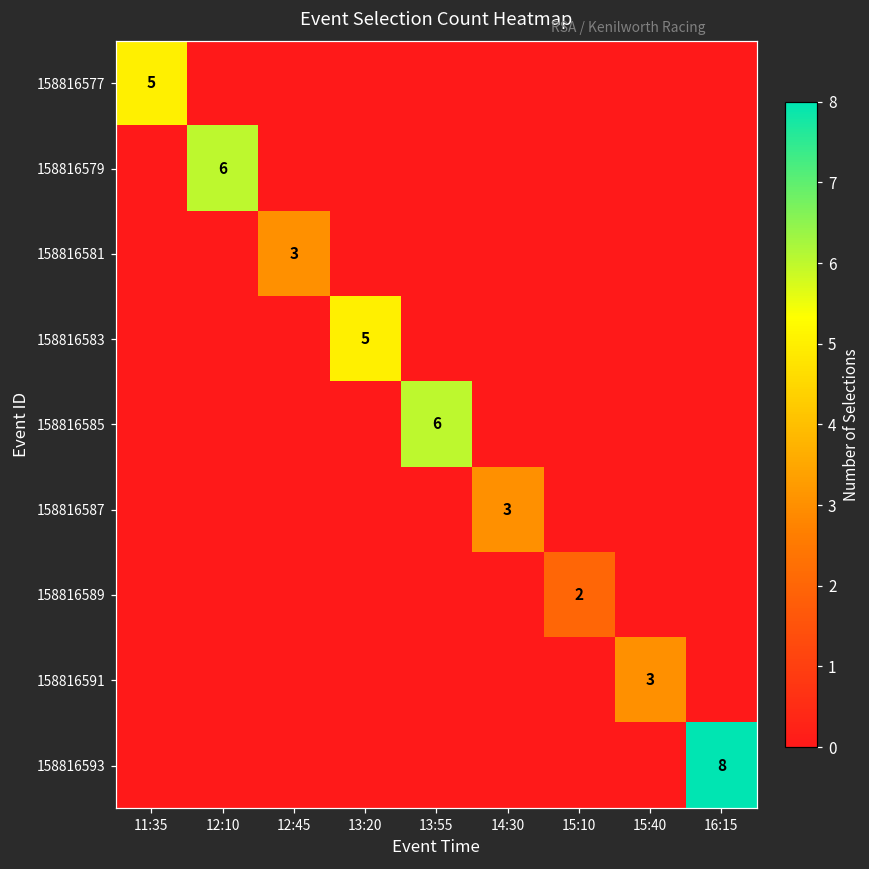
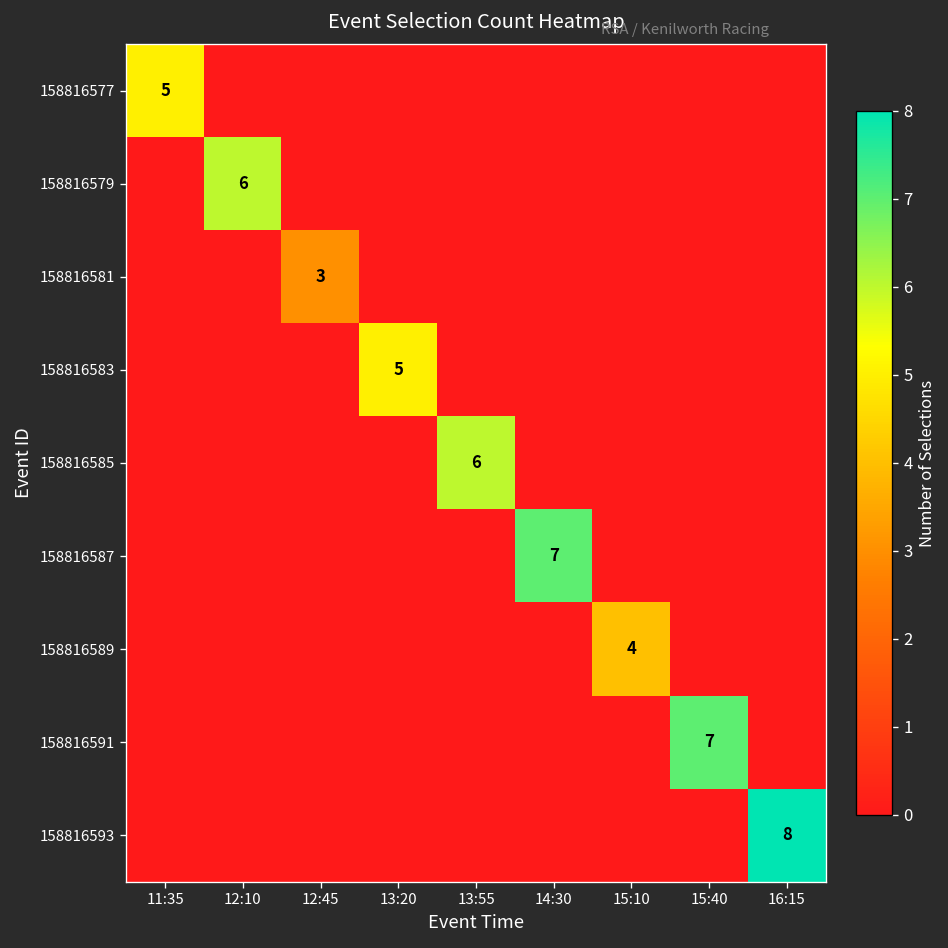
  {
    "158816577": {
      "11:35": 5
    },
    "158816579": {
      "12:10": 6
    },
    "158816581": {
      "12:45": 3
    },
    "158816583": {
      "13:20": 5
    },
    "158816585": {
      "13:55": 6
    },
    "158816587": {
-     "14:30": 3
+     "14:30": 7
    },
    "158816589": {
-     "15:10": 2
+     "15:10": 4
    },
    "158816591": {
-     "15:40": 3
+     "15:40": 7
    },
    "158816593": {
      "16:15": 8
    }
  }
